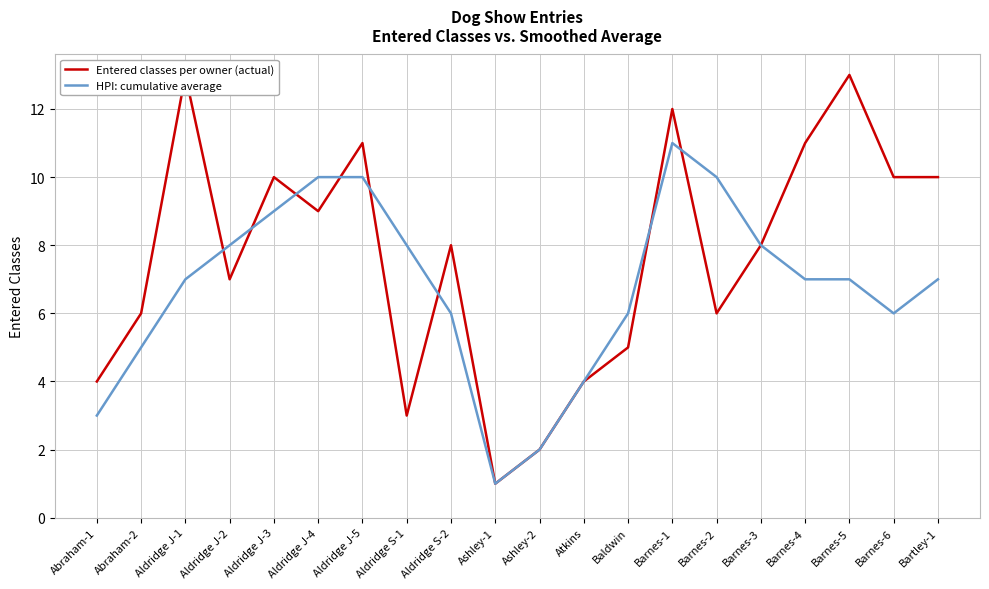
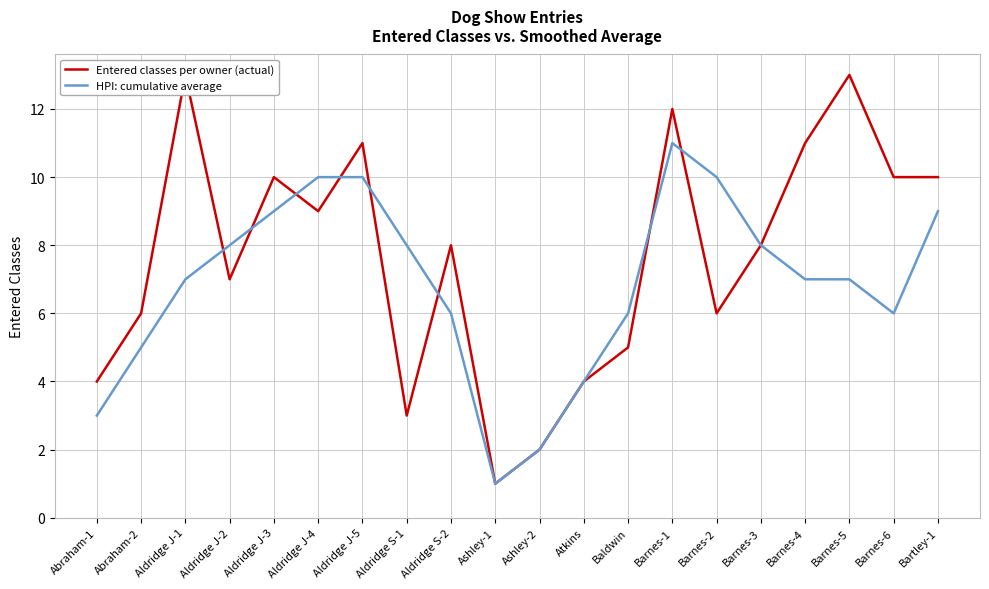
  {
    "Entered classes per owner (actual)": {
      "Abraham-1": 4,
      "Abraham-2": 6,
      "Aldridge J-2": 7,
      "Aldridge J-3": 10,
      "Aldridge J-4": 9,
      "Aldridge J-5": 11,
      "Aldridge S-1": 3,
      "Aldridge S-2": 8,
      "Baldwin": 5,
      "Barnes-1": 12,
      "Barnes-2": 6,
      "Barnes-4": 11,
      "Barnes-5": 13,
      "Barnes-6": 10,
      "Bartley-1": 10
    },
    "HPI: cumulative average": {
      "Abraham-1": 3,
      "Abraham-2": 5,
      "Aldridge J-1": 7,
      "Aldridge J-2": 8,
      "Aldridge J-3": 9,
      "Aldridge J-4": 10,
      "Aldridge J-5": 10,
      "Aldridge S-1": 8,
      "Aldridge S-2": 6,
      "Baldwin": 6,
      "Barnes-1": 11,
      "Barnes-2": 10,
      "Barnes-4": 7,
      "Barnes-5": 7,
      "Barnes-6": 6,
-     "Bartley-1": 7
+     "Bartley-1": 9
    }
  }
